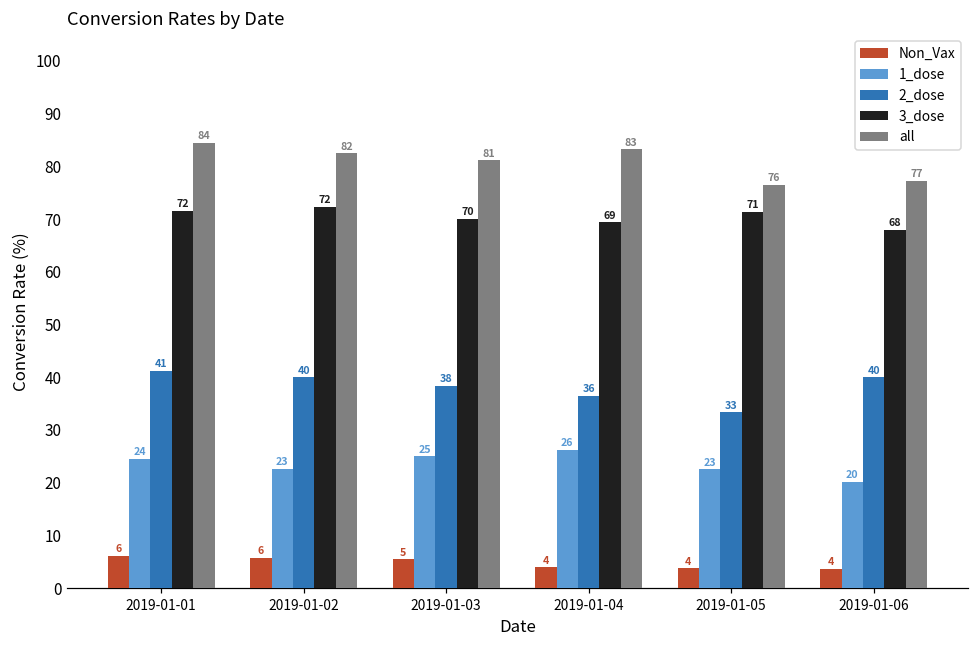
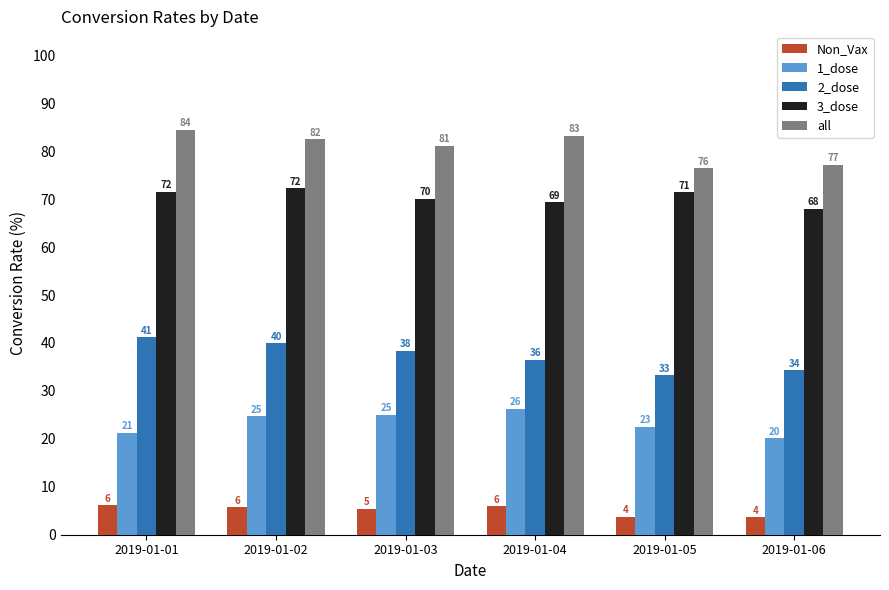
  {
    "Non_Vax": {
      "2019-01-01": 6,
      "2019-01-02": 6,
      "2019-01-03": 5,
-     "2019-01-04": 4,
+     "2019-01-04": 6,
      "2019-01-05": 4,
      "2019-01-06": 4
    },
    "1_dose": {
-     "2019-01-01": 24,
-     "2019-01-02": 23,
+     "2019-01-01": 21,
+     "2019-01-02": 25,
      "2019-01-03": 25,
      "2019-01-04": 26,
      "2019-01-05": 23,
      "2019-01-06": 20
    },
    "2_dose": {
      "2019-01-01": 41,
      "2019-01-02": 40,
      "2019-01-03": 38,
      "2019-01-04": 36,
      "2019-01-05": 33,
-     "2019-01-06": 40
+     "2019-01-06": 34
    },
    "3_dose": {
      "2019-01-01": 72,
      "2019-01-02": 72,
      "2019-01-03": 70,
      "2019-01-04": 69,
      "2019-01-05": 71,
      "2019-01-06": 68
    },
    "all": {
      "2019-01-01": 84,
      "2019-01-02": 82,
      "2019-01-03": 81,
      "2019-01-04": 83,
      "2019-01-05": 76,
      "2019-01-06": 77
    }
  }
